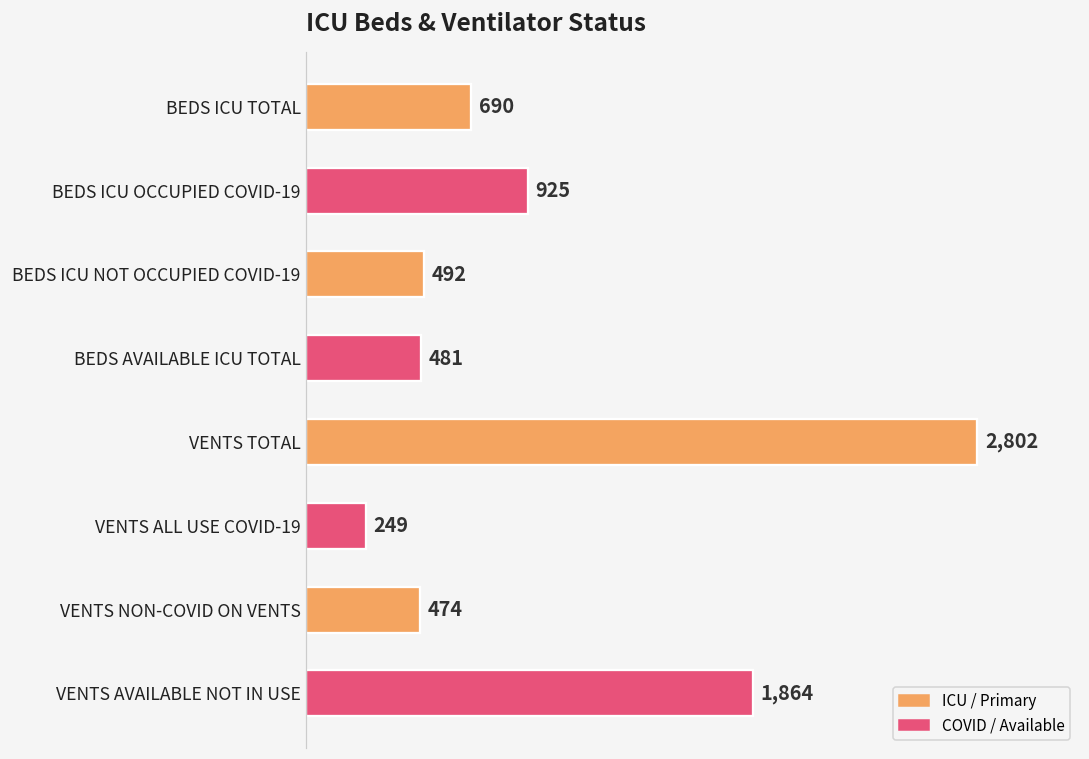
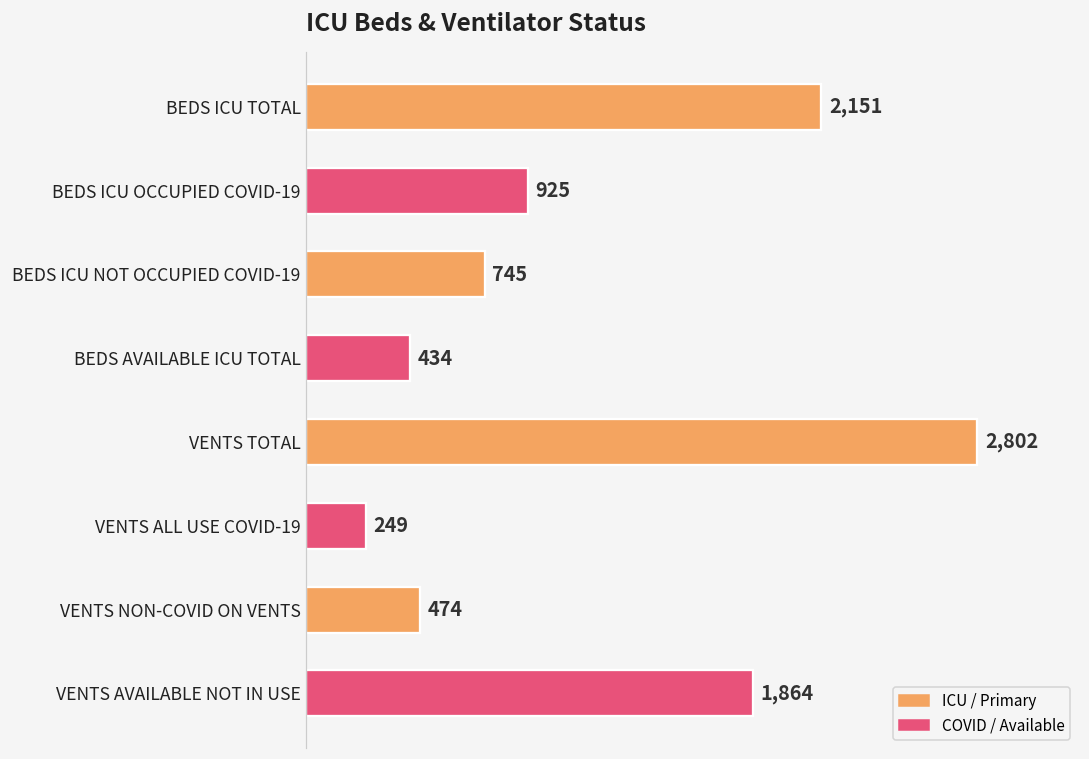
  {
-   "BEDS ICU TOTAL": "690",
+   "BEDS ICU TOTAL": "2,151",
    "BEDS ICU OCCUPIED COVID-19": "925",
-   "BEDS ICU NOT OCCUPIED COVID-19": "492",
-   "BEDS AVAILABLE ICU TOTAL": "481",
+   "BEDS ICU NOT OCCUPIED COVID-19": "745",
+   "BEDS AVAILABLE ICU TOTAL": "434",
    "VENTS TOTAL": "2,802",
    "VENTS ALL USE COVID-19": "249",
    "VENTS NON-COVID ON VENTS": "474",
    "VENTS AVAILABLE NOT IN USE": "1,864"
  }
